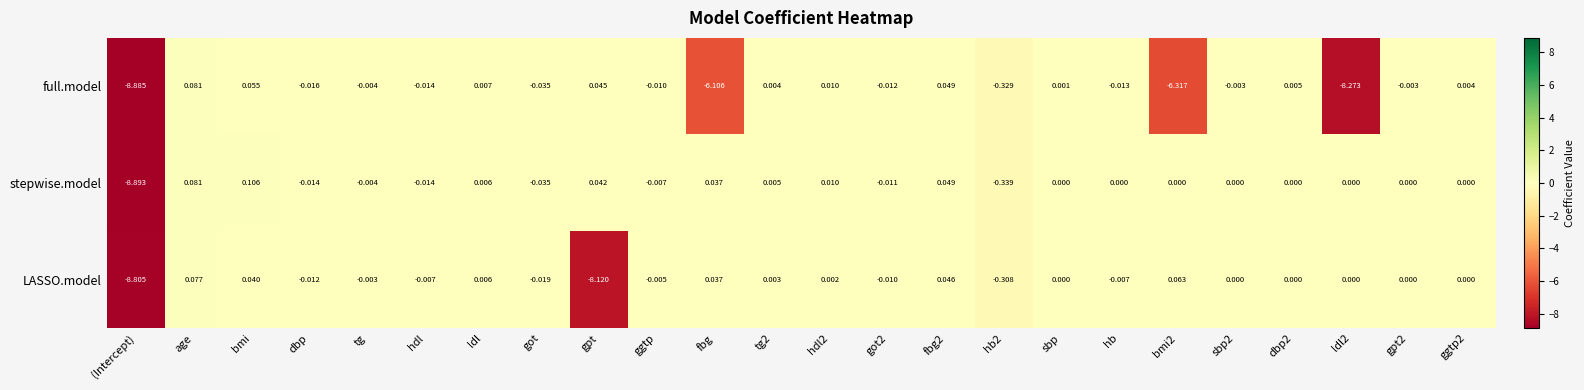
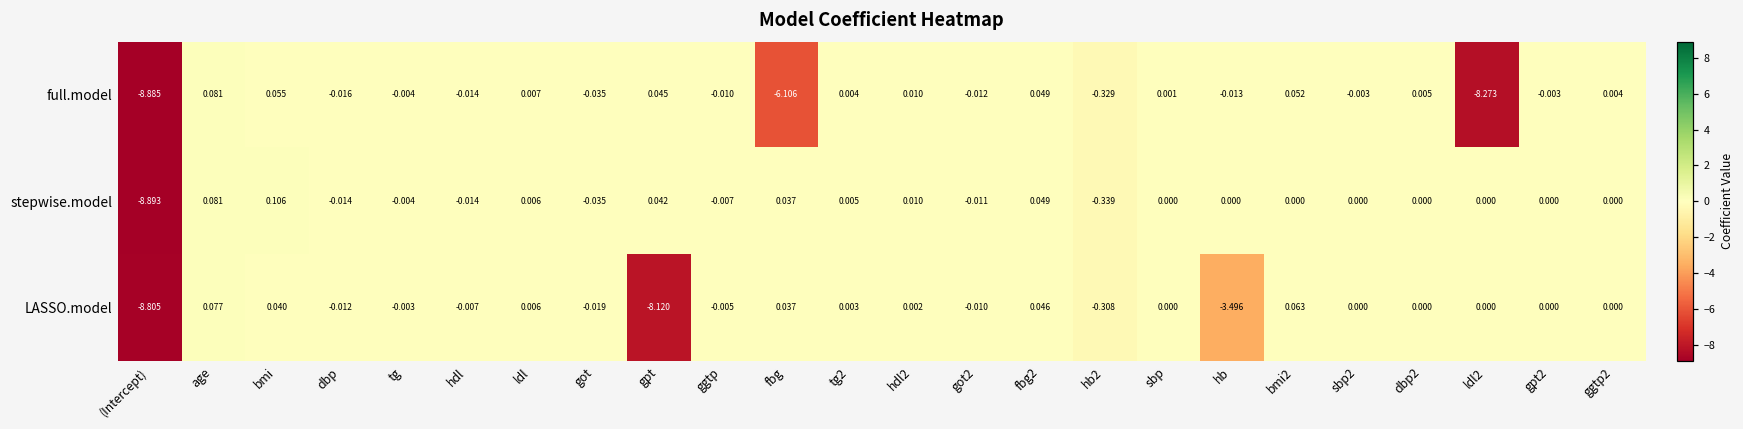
  {
    "full.model": {
      "(Intercept)": -8.885,
      "age": 0.081,
      "bmi": 0.055,
      "dbp": -0.016,
      "tg": -0.004,
      "hdl": -0.014,
      "ldl": 0.007,
      "got": -0.035,
      "gpt": 0.045,
      "ggtp": -0.010,
      "fbg": -6.106,
      "tg2": 0.004,
      "hdl2": 0.010,
      "got2": -0.012,
      "fbg2": 0.049,
      "hb2": -0.329,
      "sbp": 0.001,
      "hb": -0.013,
-     "bmi2": -6.317,
+     "bmi2": 0.052,
      "sbp2": -0.003,
      "dbp2": 0.005,
      "ldl2": -8.273,
      "gpt2": -0.003,
      "ggtp2": 0.004
    },
    "stepwise.model": {
      "(Intercept)": -8.893,
      "age": 0.081,
      "bmi": 0.106,
      "dbp": -0.014,
      "tg": -0.004,
      "hdl": -0.014,
      "ldl": 0.006,
      "got": -0.035,
      "gpt": 0.042,
      "ggtp": -0.007,
      "fbg": 0.037,
      "tg2": 0.005,
      "hdl2": 0.010,
      "got2": -0.011,
      "fbg2": 0.049,
      "hb2": -0.339,
      "sbp": 0.000,
      "hb": 0.000,
      "bmi2": 0.000,
      "sbp2": 0.000,
      "dbp2": 0.000,
      "ldl2": 0.000,
      "gpt2": 0.000,
      "ggtp2": 0.000
    },
    "LASSO.model": {
      "(Intercept)": -8.805,
      "age": 0.077,
      "bmi": 0.040,
      "dbp": -0.012,
      "tg": -0.003,
      "hdl": -0.007,
      "ldl": 0.006,
      "got": -0.019,
      "gpt": -8.120,
      "ggtp": -0.005,
      "fbg": 0.037,
      "tg2": 0.003,
      "hdl2": 0.002,
      "got2": -0.010,
      "fbg2": 0.046,
      "hb2": -0.308,
      "sbp": 0.000,
-     "hb": -0.007,
+     "hb": -3.496,
      "bmi2": 0.063,
      "sbp2": 0.000,
      "dbp2": 0.000,
      "ldl2": 0.000,
      "gpt2": 0.000,
      "ggtp2": 0.000
    }
  }
